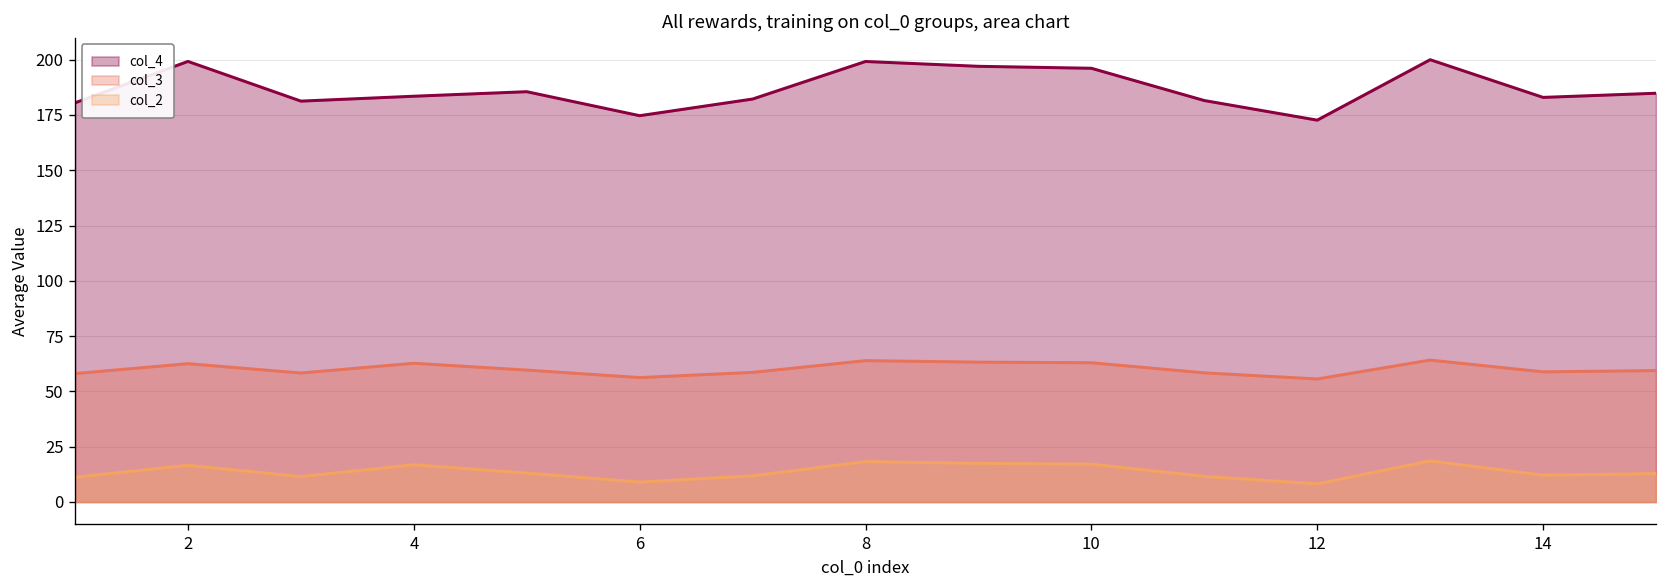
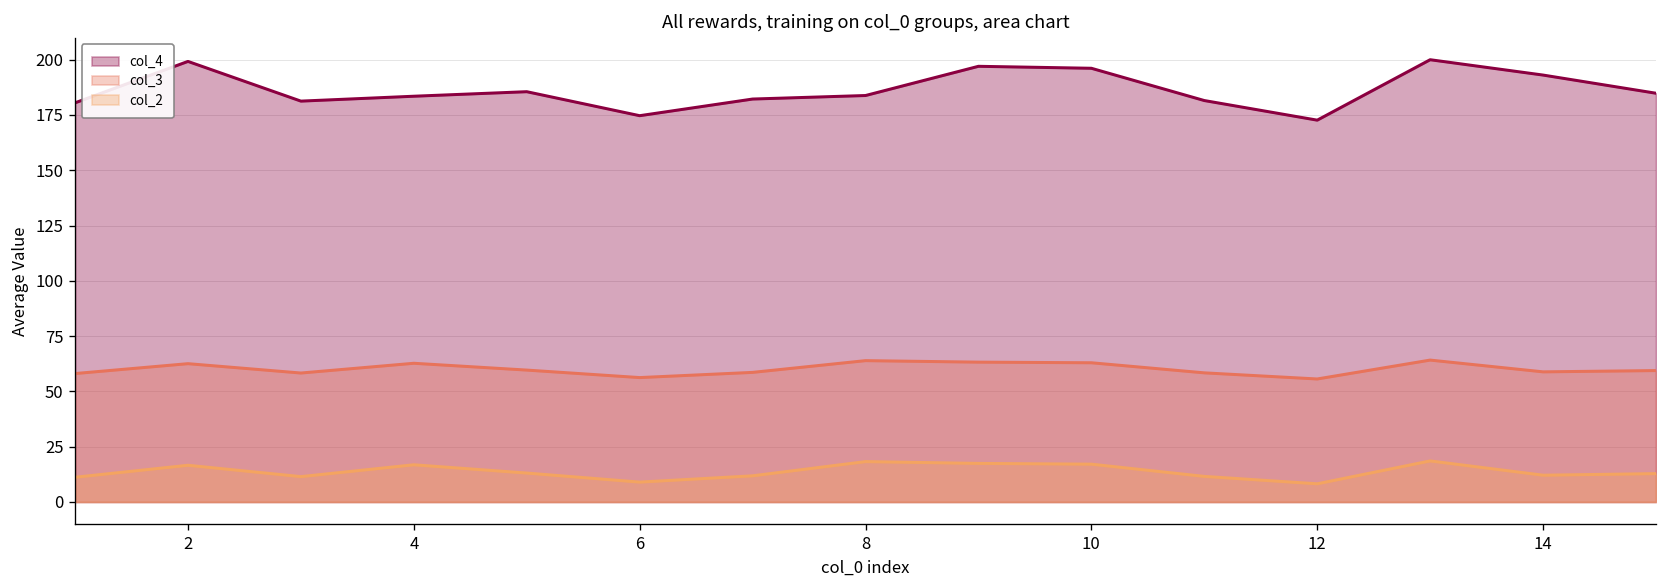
  {
    "col_4": {
      "2": 199,
      "4": 183,
      "6": 175,
-     "8": 199,
+     "8": 184,
      "10": 196,
      "12": 173,
-     "14": 183
+     "14": 193
    }
  }
